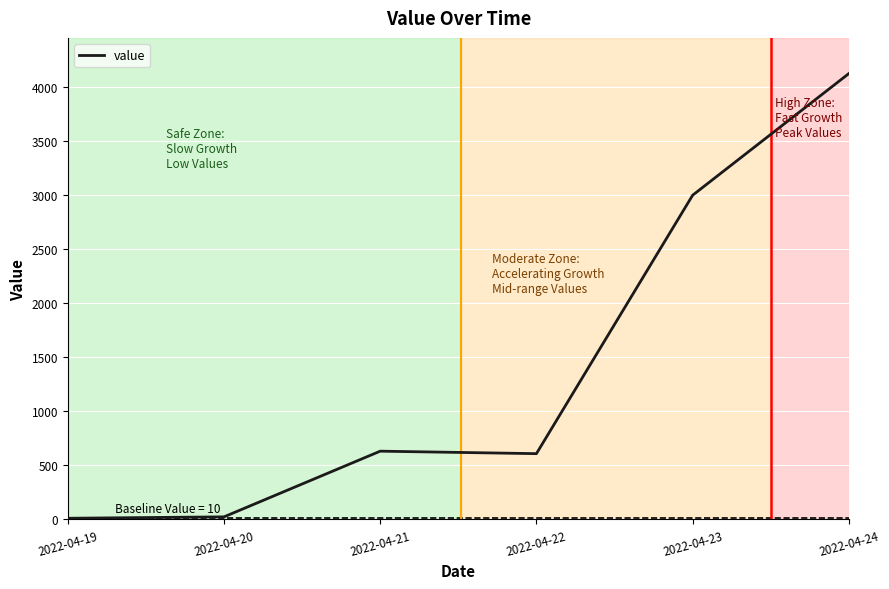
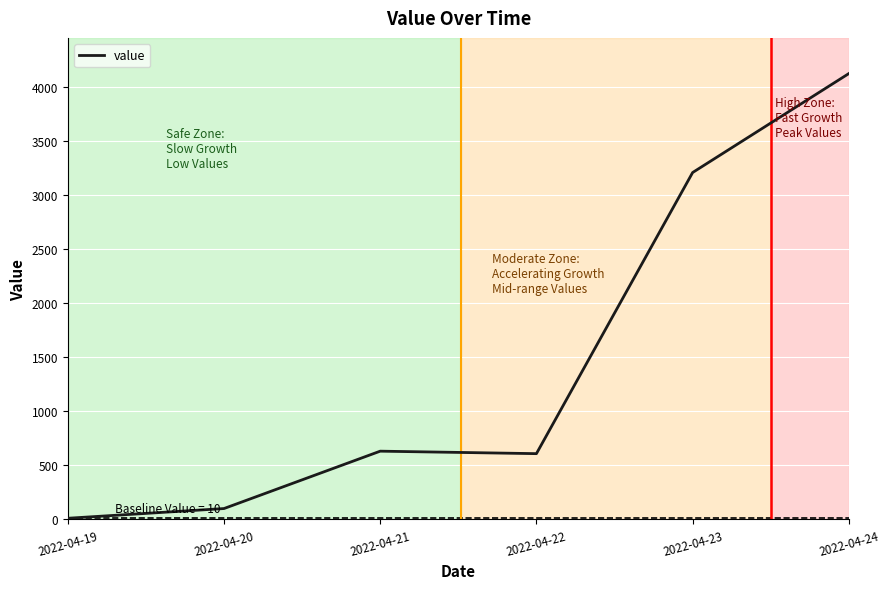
  {
    "2022-04-19": 10,
-   "2022-04-20": 20,
+   "2022-04-20": 100,
    "2022-04-21": 630,
    "2022-04-22": 610,
-   "2022-04-23": 3000,
+   "2022-04-23": 3210,
    "2022-04-24": 4130
  }
